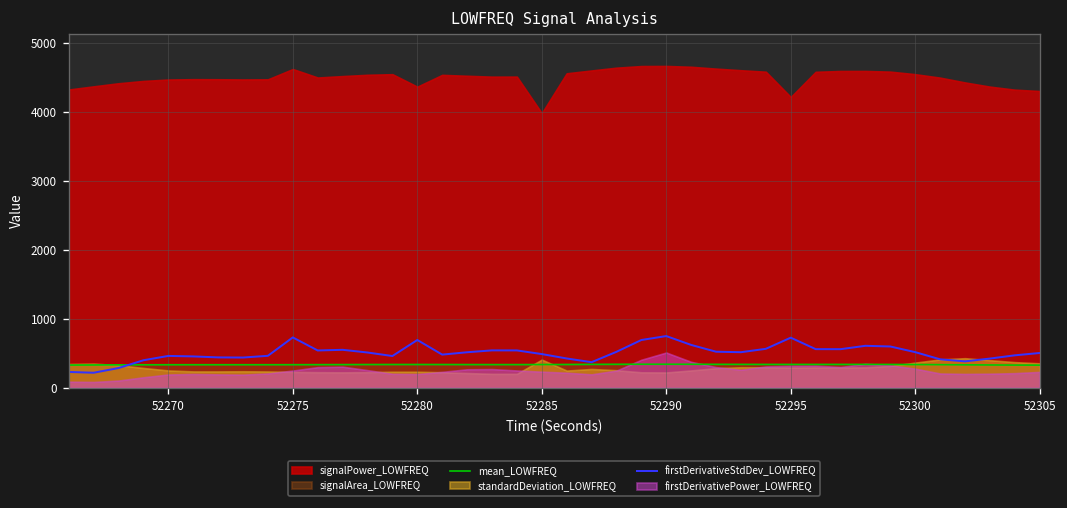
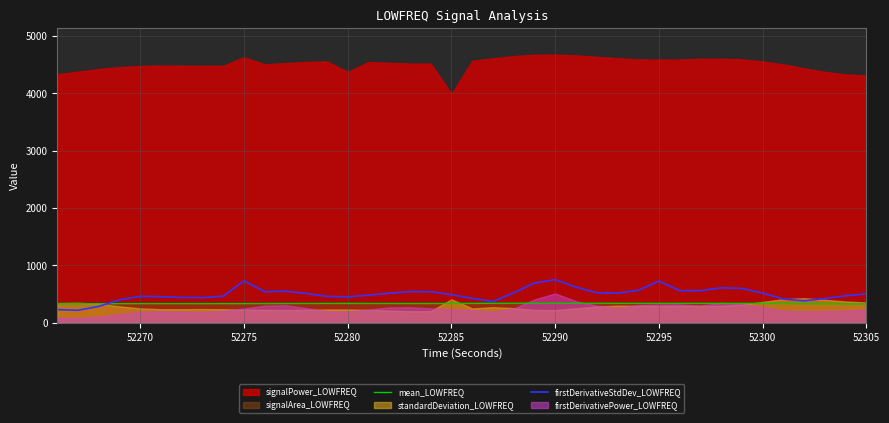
  {
    "signalArea_LOWFREQ": {
      "52270": 300,
      "52275": 300,
      "52280": 300,
      "52285": 300,
      "52290": 300
    },
    "signalPower_LOWFREQ": {
      "52270": 4500,
      "52275": 4600,
      "52280": 4400,
      "52285": 4000,
      "52290": 4700,
-     "52295": 4200,
+     "52295": 4600,
      "52300": 4600,
      "52305": 4300
    },
    "firstDerivativeStdDev_LOWFREQ": {
      "52270": 500,
      "52275": 700,
-     "52280": 700,
+     "52280": 500,
      "52285": 500,
      "52290": 800,
      "52295": 700,
      "52300": 500,
      "52305": 500
    },
    "standardDeviation_LOWFREQ": {
      "52270": 300,
      "52285": 400,
      "52290": 200
    },
    "firstDerivativePower_LOWFREQ": {
      "52270": 200,
      "52285": 200,
      "52290": 500,
      "52300": 300,
      "52305": 200
    }
  }
